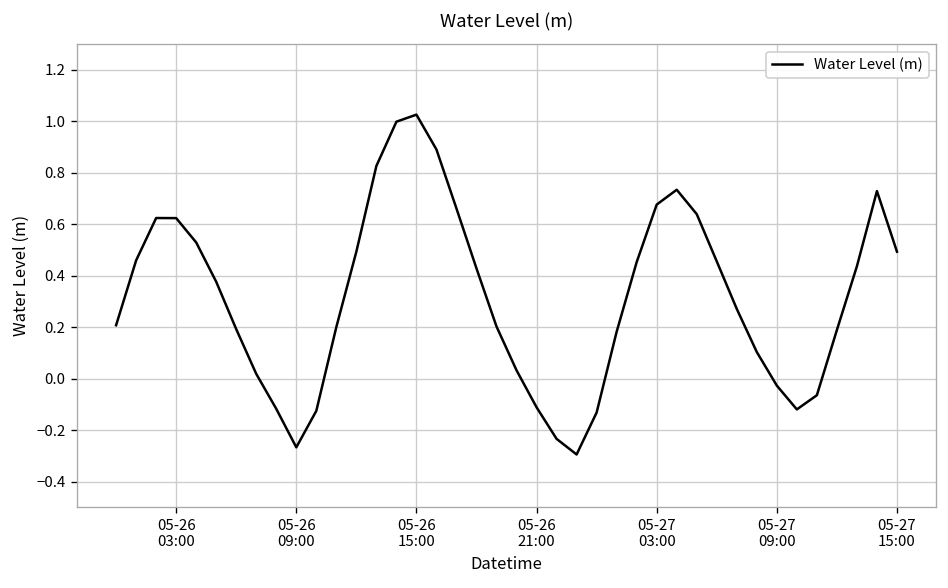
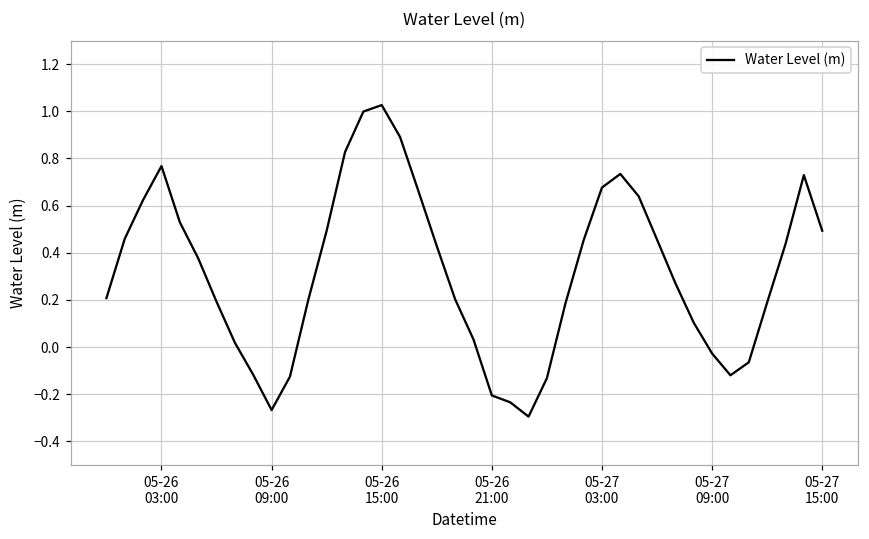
  {
-   "05-26 03:00": 0.62,
+   "05-26 03:00": 0.77,
    "05-26 09:00": -0.27,
    "05-26 15:00": 1.03,
-   "05-26 21:00": -0.11,
+   "05-26 21:00": -0.21,
    "05-27 03:00": 0.68,
    "05-27 09:00": -0.03,
    "05-27 15:00": 0.49
  }
